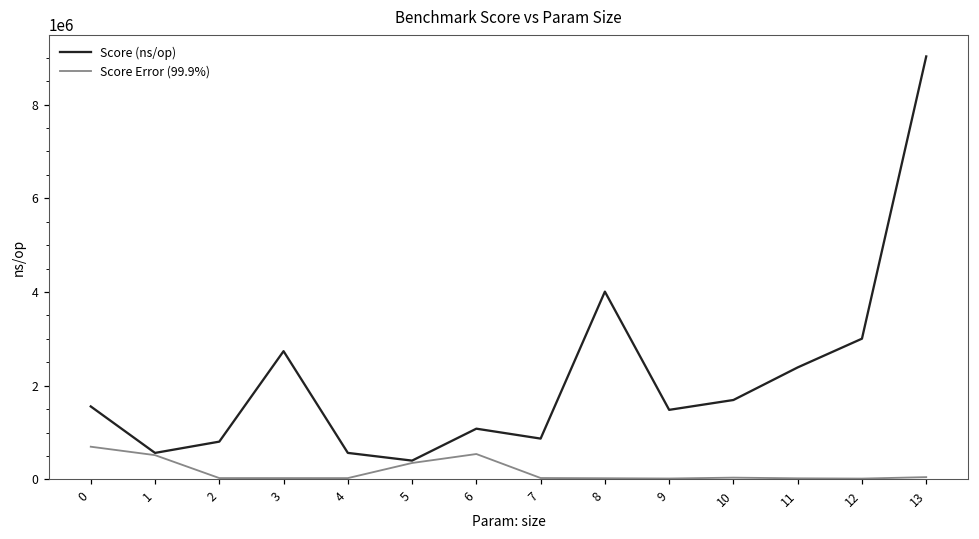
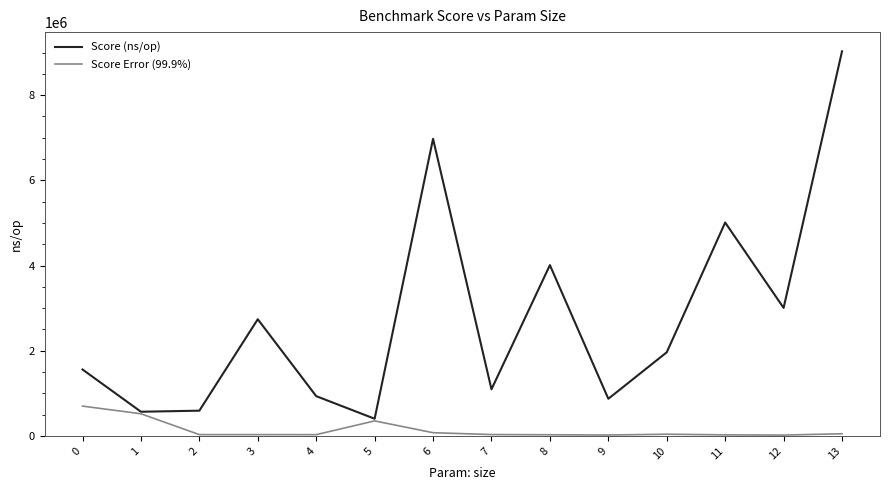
  {
    "Score (ns/op)": {
      "0": 1600000,
-     "2": 800000,
+     "2": 600000,
      "3": 2700000,
-     "4": 600000,
-     "6": 1100000,
-     "7": 900000,
+     "4": 900000,
+     "6": 7000000,
+     "7": 1100000,
      "8": 4000000,
-     "9": 1500000,
-     "10": 1700000,
-     "11": 2400000,
+     "9": 900000,
+     "10": 2000000,
+     "11": 5000000,
      "12": 3000000,
      "13": 9000000
    },
    "Score Error (99.9%)": {
      "0": 700000,
      "2": 0,
      "3": 0,
      "4": 0,
-     "6": 500000,
+     "6": 100000,
      "7": 0,
      "8": 0,
      "9": 0,
      "10": 0,
      "11": 0,
      "12": 0,
      "13": 100000
    }
  }
